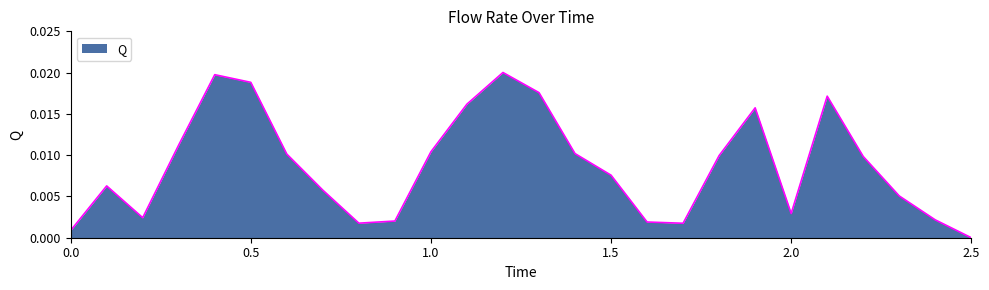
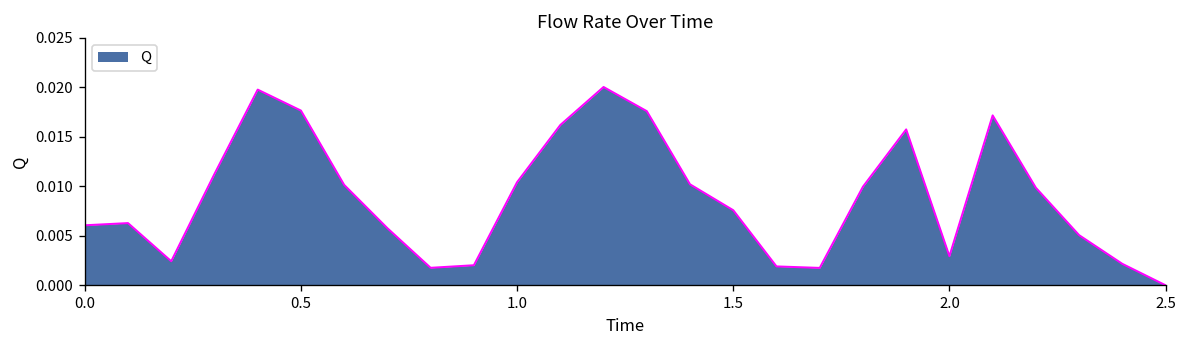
  {
-   "0.0": 0.001,
-   "0.5": 0.019,
+   "0.0": 0.006,
+   "0.5": 0.018,
    "1.0": 0.010,
    "1.5": 0.008,
    "2.0": 0.003,
    "2.5": 0.000
  }
